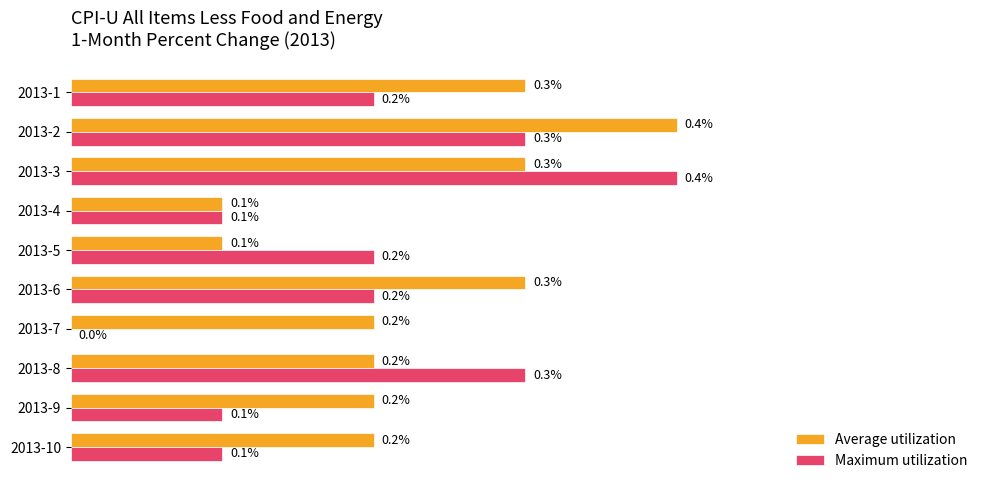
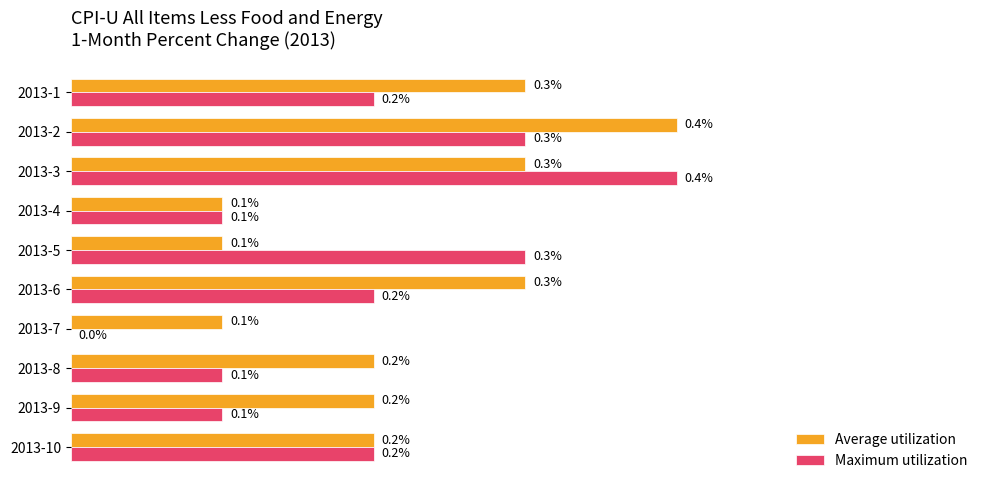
  {
    "Average utilization": {
      "2013-1": "0.3%",
      "2013-2": "0.4%",
      "2013-3": "0.3%",
      "2013-4": "0.1%",
      "2013-5": "0.1%",
      "2013-6": "0.3%",
-     "2013-7": "0.2%",
+     "2013-7": "0.1%",
      "2013-8": "0.2%",
      "2013-9": "0.2%",
      "2013-10": "0.2%"
    },
    "Maximum utilization": {
      "2013-1": "0.2%",
      "2013-2": "0.3%",
      "2013-3": "0.4%",
      "2013-4": "0.1%",
-     "2013-5": "0.2%",
+     "2013-5": "0.3%",
      "2013-6": "0.2%",
      "2013-7": "0.0%",
-     "2013-8": "0.3%",
+     "2013-8": "0.1%",
      "2013-9": "0.1%",
-     "2013-10": "0.1%"
+     "2013-10": "0.2%"
    }
  }
